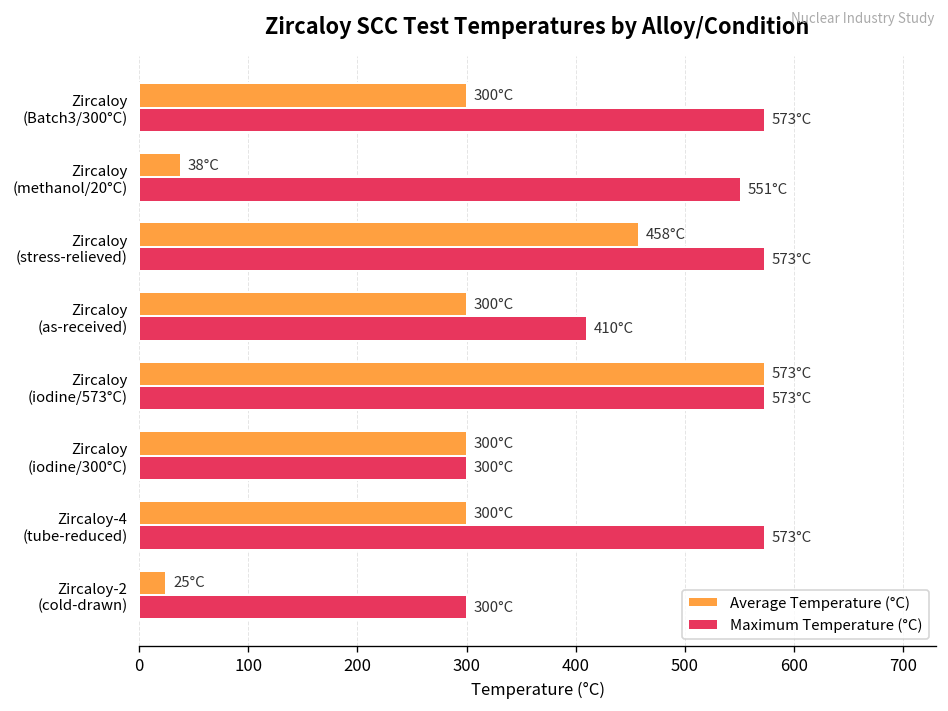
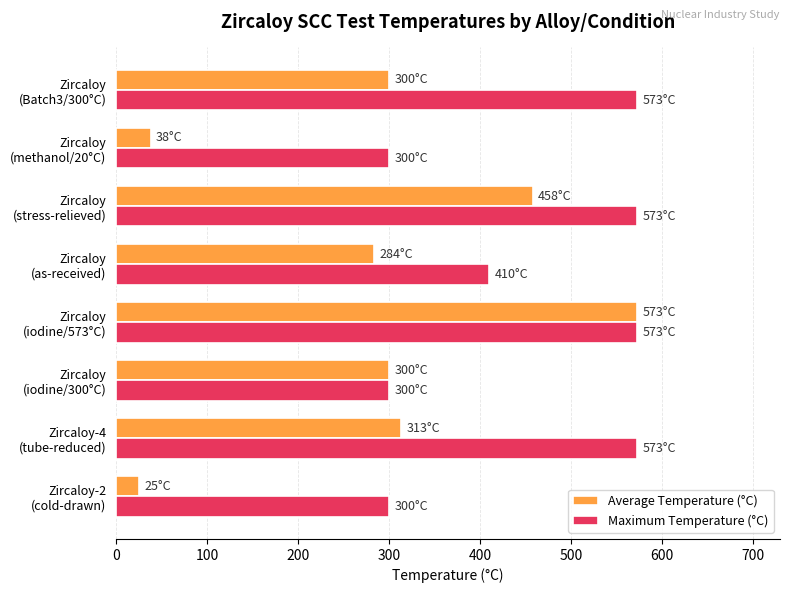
  {
    "Average Temperature (°C)": {
      "Zircaloy (Batch3/300°C)": "300°C",
      "Zircaloy (methanol/20°C)": "38°C",
      "Zircaloy (stress-relieved)": "458°C",
-     "Zircaloy (as-received)": "300°C",
+     "Zircaloy (as-received)": "284°C",
      "Zircaloy (iodine/573°C)": "573°C",
      "Zircaloy (iodine/300°C)": "300°C",
-     "Zircaloy-4 (tube-reduced)": "300°C",
+     "Zircaloy-4 (tube-reduced)": "313°C",
      "Zircaloy-2 (cold-drawn)": "25°C"
    },
    "Maximum Temperature (°C)": {
      "Zircaloy (Batch3/300°C)": "573°C",
-     "Zircaloy (methanol/20°C)": "551°C",
+     "Zircaloy (methanol/20°C)": "300°C",
      "Zircaloy (stress-relieved)": "573°C",
      "Zircaloy (as-received)": "410°C",
      "Zircaloy (iodine/573°C)": "573°C",
      "Zircaloy (iodine/300°C)": "300°C",
      "Zircaloy-4 (tube-reduced)": "573°C",
      "Zircaloy-2 (cold-drawn)": "300°C"
    }
  }
